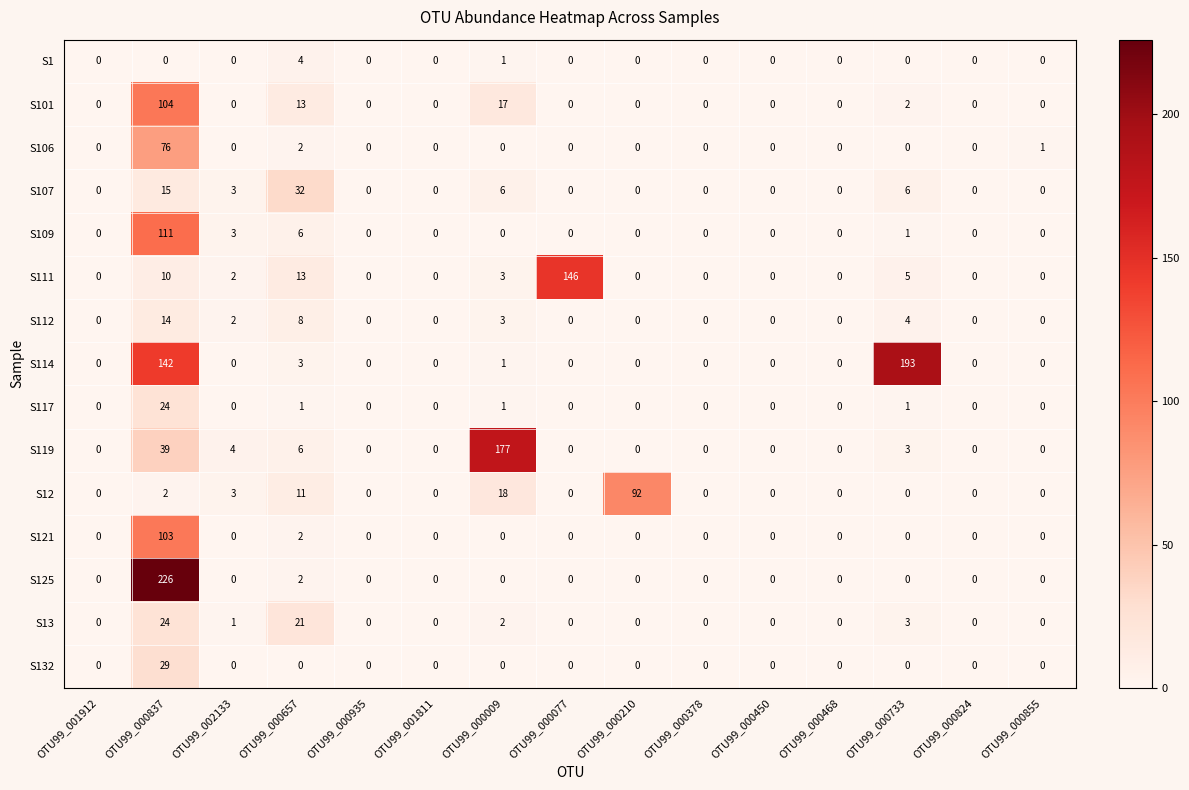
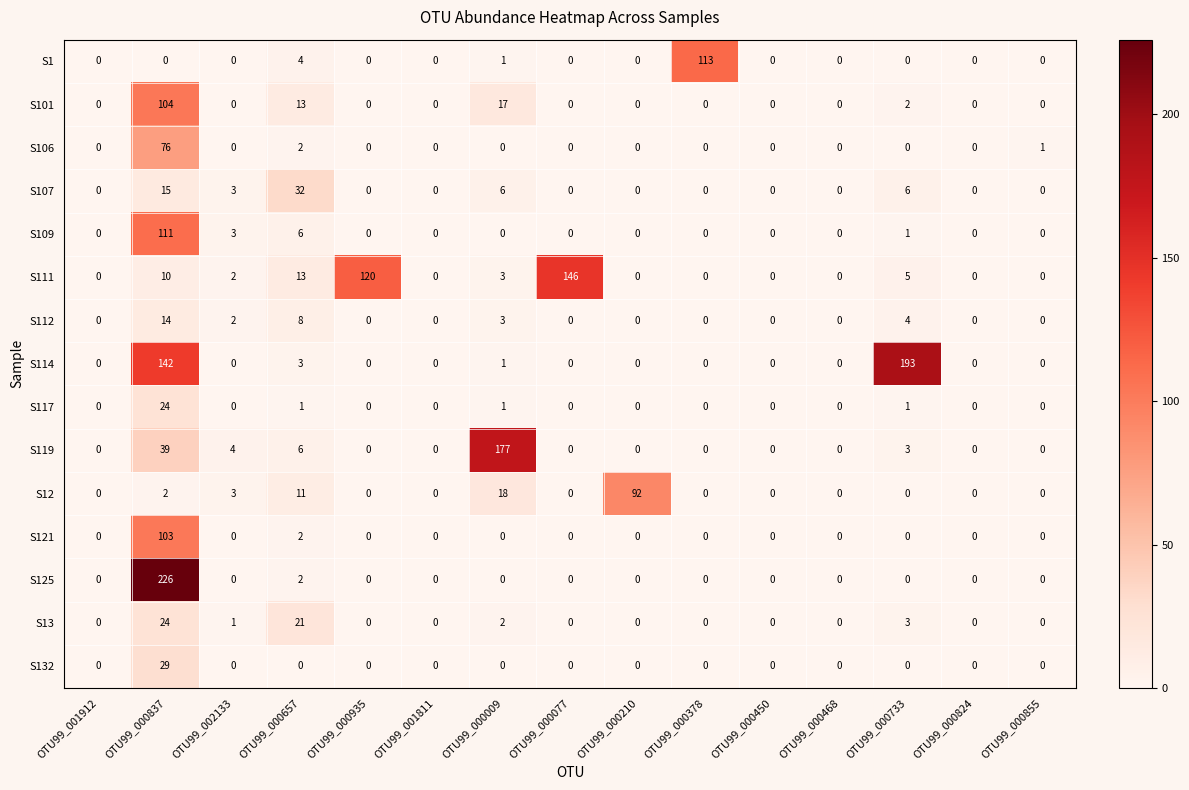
  {
    "S1": {
      "OTU99_001912": 0,
      "OTU99_000837": 0,
      "OTU99_002133": 0,
      "OTU99_000657": 4,
      "OTU99_000935": 0,
      "OTU99_001811": 0,
      "OTU99_000009": 1,
      "OTU99_000077": 0,
      "OTU99_000210": 0,
-     "OTU99_000378": 0,
+     "OTU99_000378": 113,
      "OTU99_000450": 0,
      "OTU99_000468": 0,
      "OTU99_000733": 0,
      "OTU99_000824": 0,
      "OTU99_000855": 0
    },
    "S111": {
      "OTU99_001912": 0,
      "OTU99_000837": 10,
      "OTU99_002133": 2,
      "OTU99_000657": 13,
-     "OTU99_000935": 0,
+     "OTU99_000935": 120,
      "OTU99_001811": 0,
      "OTU99_000009": 3,
      "OTU99_000077": 146,
      "OTU99_000210": 0,
      "OTU99_000378": 0,
      "OTU99_000450": 0,
      "OTU99_000468": 0,
      "OTU99_000733": 5,
      "OTU99_000824": 0,
      "OTU99_000855": 0
    }
  }
